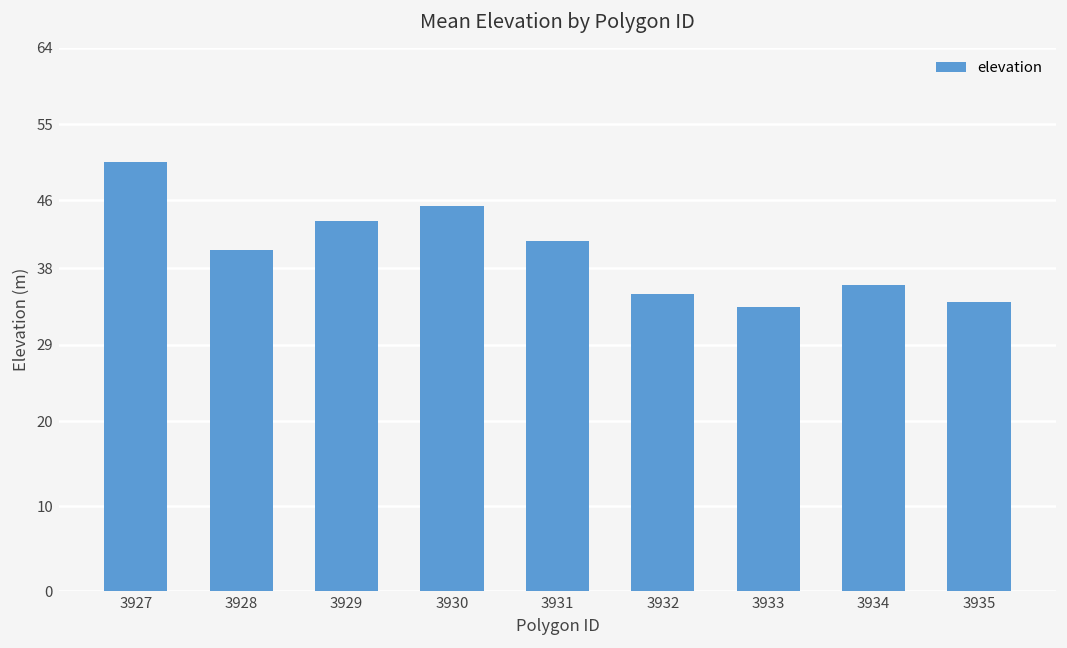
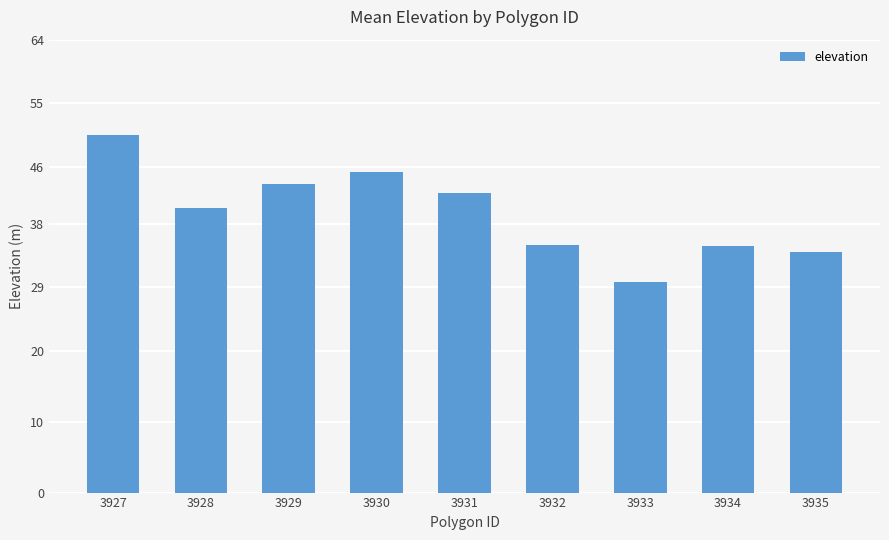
  {
    "3927": 51,
    "3928": 40,
    "3929": 44,
    "3930": 45,
-   "3931": 41,
+   "3931": 42,
    "3932": 35,
-   "3933": 33,
-   "3934": 36,
+   "3933": 30,
+   "3934": 35,
    "3935": 34
  }
